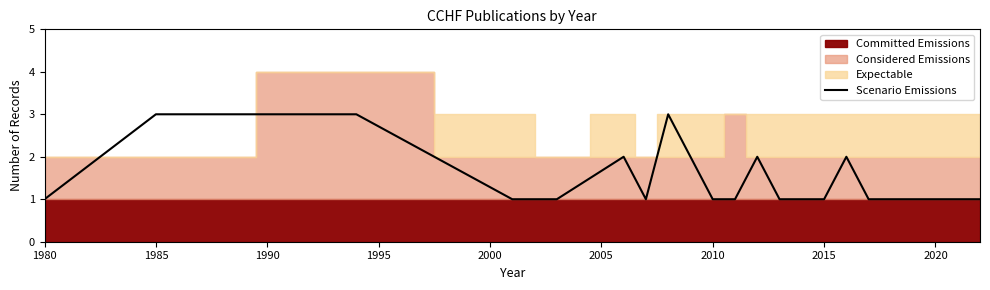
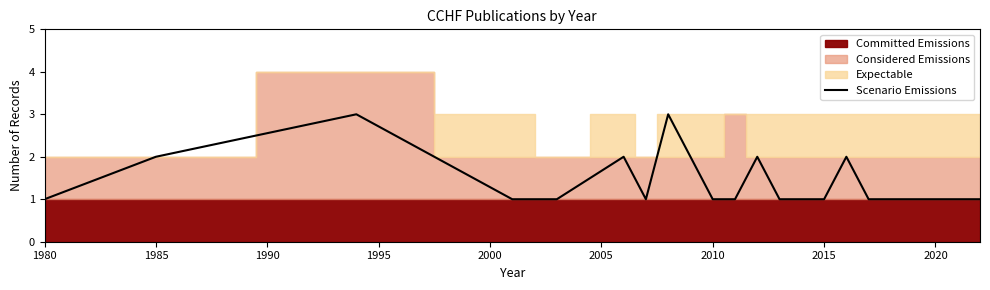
  {
    "Scenario Emissions": {
-     "1985": 3,
+     "1985": 2,
      "2010": 1,
      "2015": 1,
      "2020": 1
    }
  }
